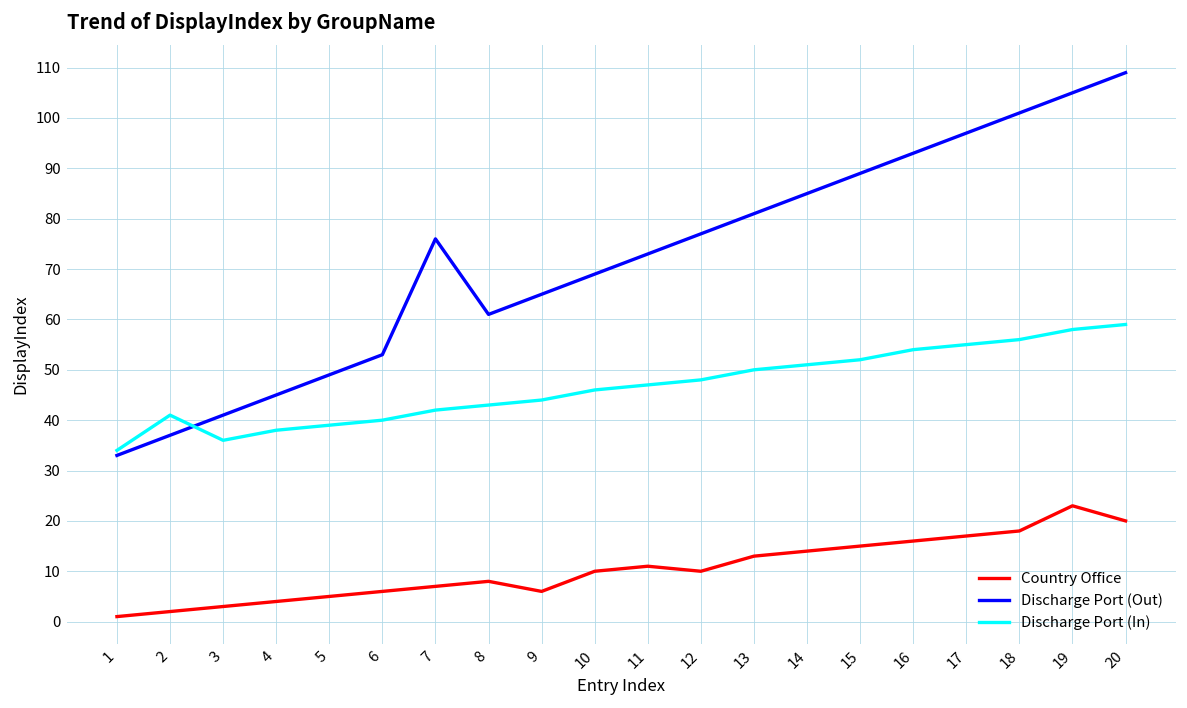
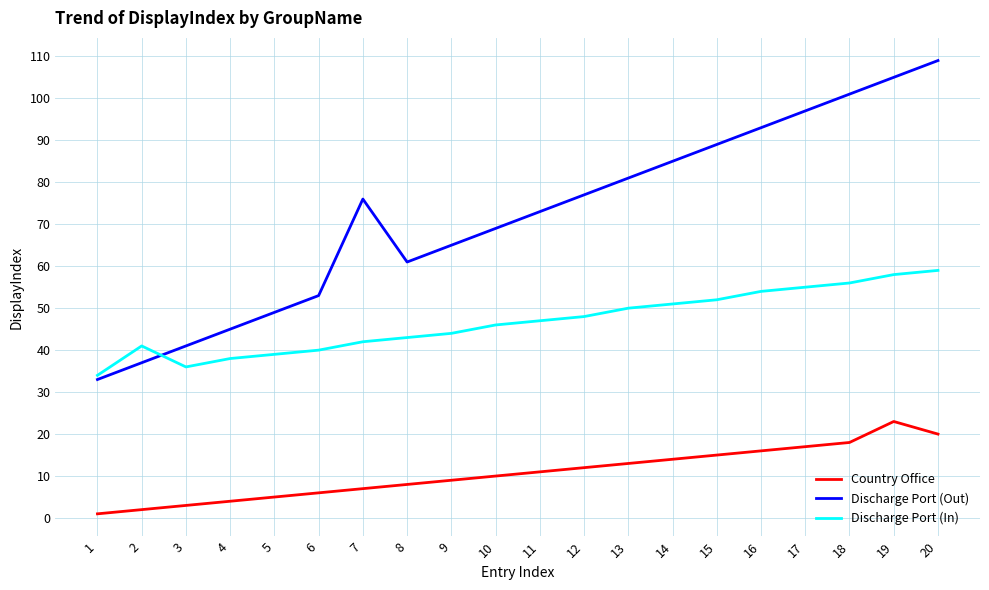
  {
    "Country Office": {
      "1": 1,
      "2": 2,
      "3": 3,
      "4": 4,
      "5": 5,
      "6": 6,
      "7": 7,
      "8": 8,
-     "9": 6,
+     "9": 9,
      "10": 10,
      "11": 11,
-     "12": 10,
+     "12": 12,
      "13": 13,
      "14": 14,
      "15": 15,
      "16": 16,
      "17": 17,
      "18": 18,
      "19": 23,
      "20": 20
    },
    "Discharge Port (Out)": {
      "1": 33,
      "2": 37,
      "3": 41,
      "4": 45,
      "5": 49,
      "6": 53,
      "7": 76,
      "8": 61,
      "9": 65,
      "10": 69,
      "11": 73,
      "12": 77,
      "13": 81,
      "14": 85,
      "15": 89,
      "16": 93,
      "17": 97,
      "18": 101,
      "19": 105,
      "20": 109
    },
    "Discharge Port (In)": {
      "1": 34,
      "2": 41,
      "3": 36,
      "4": 38,
      "5": 39,
      "6": 40,
      "7": 42,
      "8": 43,
      "9": 44,
      "10": 46,
      "11": 47,
      "12": 48,
      "13": 50,
      "14": 51,
      "15": 52,
      "16": 54,
      "17": 55,
      "18": 56,
      "19": 58,
      "20": 59
    }
  }
